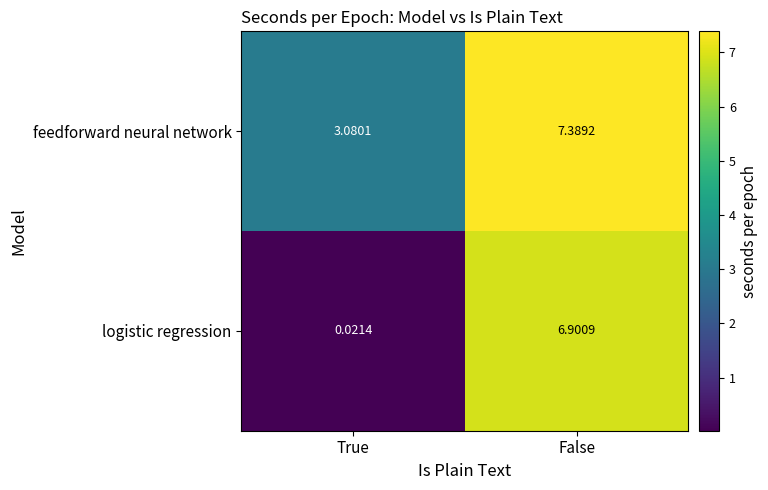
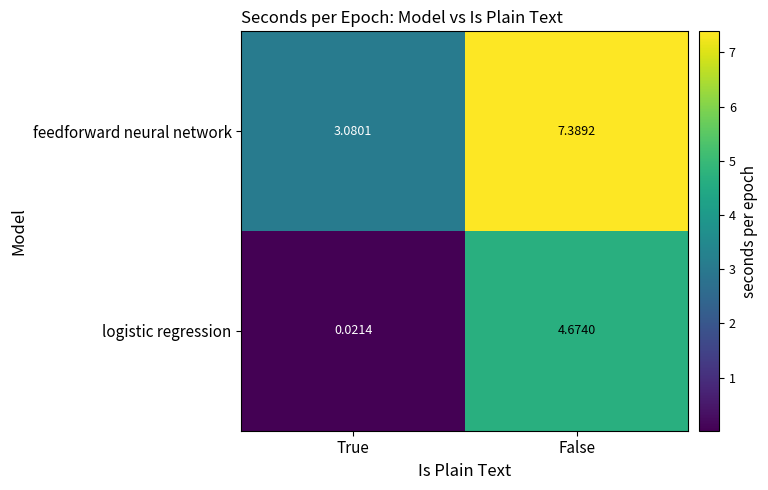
  {
    "feedforward neural network": {
      "True": 3.0801,
      "False": 7.3892
    },
    "logistic regression": {
      "True": 0.0214,
-     "False": 6.9009
+     "False": 4.6740
    }
  }
